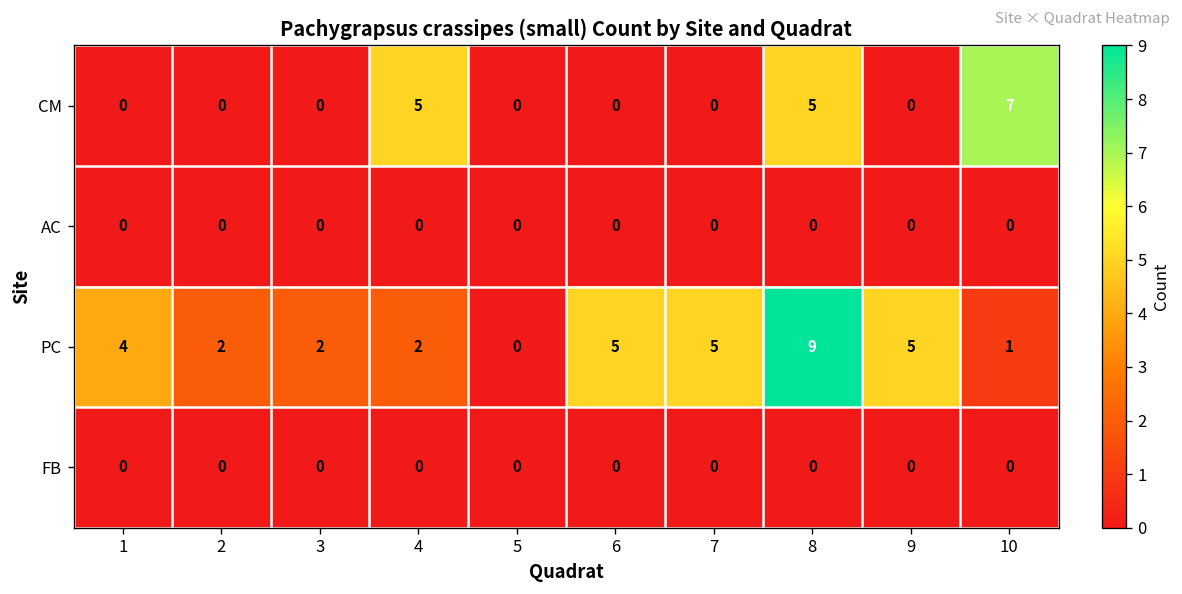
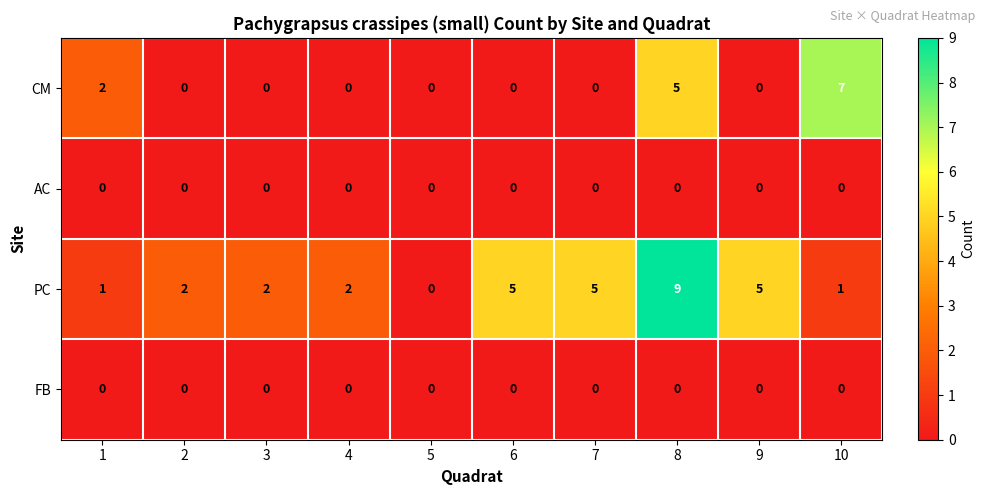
  {
    "CM": {
-     "1": 0,
+     "1": 2,
      "2": 0,
      "3": 0,
-     "4": 5,
+     "4": 0,
      "5": 0,
      "6": 0,
      "7": 0,
      "8": 5,
      "9": 0,
      "10": 7
    },
    "AC": {
      "1": 0,
      "2": 0,
      "3": 0,
      "4": 0,
      "5": 0,
      "6": 0,
      "7": 0,
      "8": 0,
      "9": 0,
      "10": 0
    },
    "PC": {
-     "1": 4,
+     "1": 1,
      "2": 2,
      "3": 2,
      "4": 2,
      "5": 0,
      "6": 5,
      "7": 5,
      "8": 9,
      "9": 5,
      "10": 1
    },
    "FB": {
      "1": 0,
      "2": 0,
      "3": 0,
      "4": 0,
      "5": 0,
      "6": 0,
      "7": 0,
      "8": 0,
      "9": 0,
      "10": 0
    }
  }
